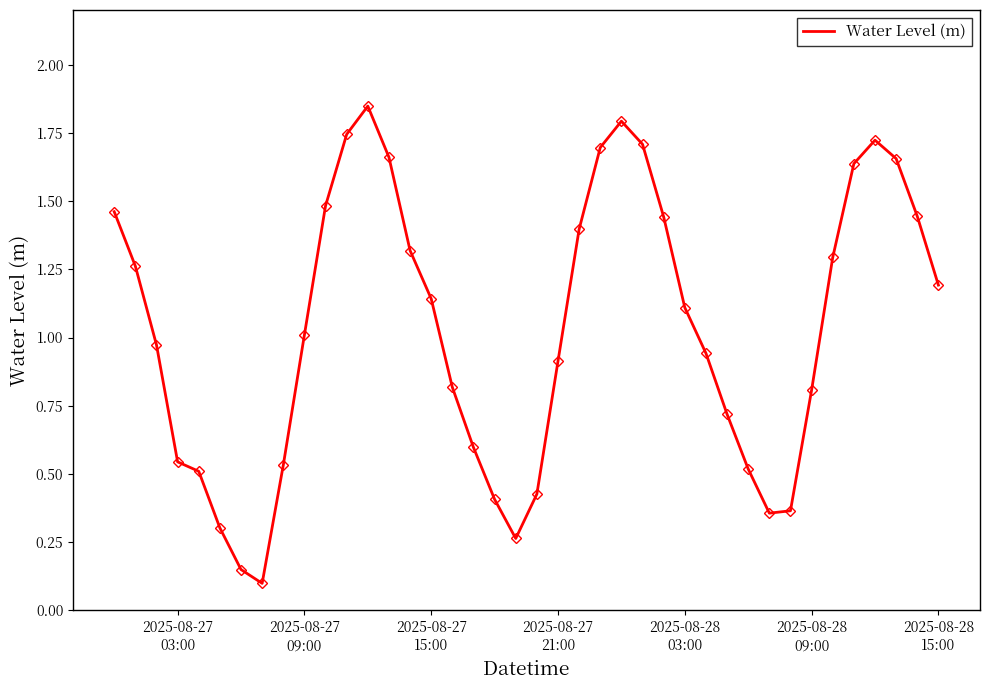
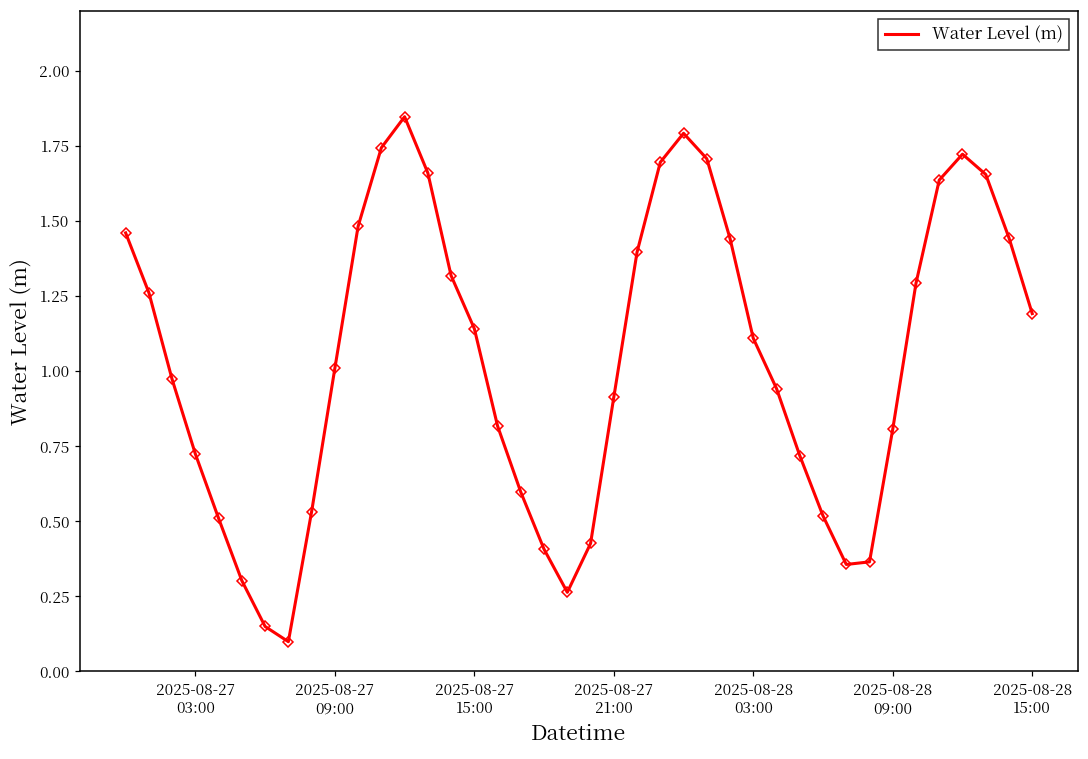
  {
-   "2025-08-27 03:00": 0.54,
+   "2025-08-27 03:00": 0.72,
    "2025-08-27 09:00": 1.01,
    "2025-08-27 15:00": 1.14,
    "2025-08-27 21:00": 0.91,
    "2025-08-28 03:00": 1.11,
    "2025-08-28 09:00": 0.81,
    "2025-08-28 15:00": 1.19
  }
